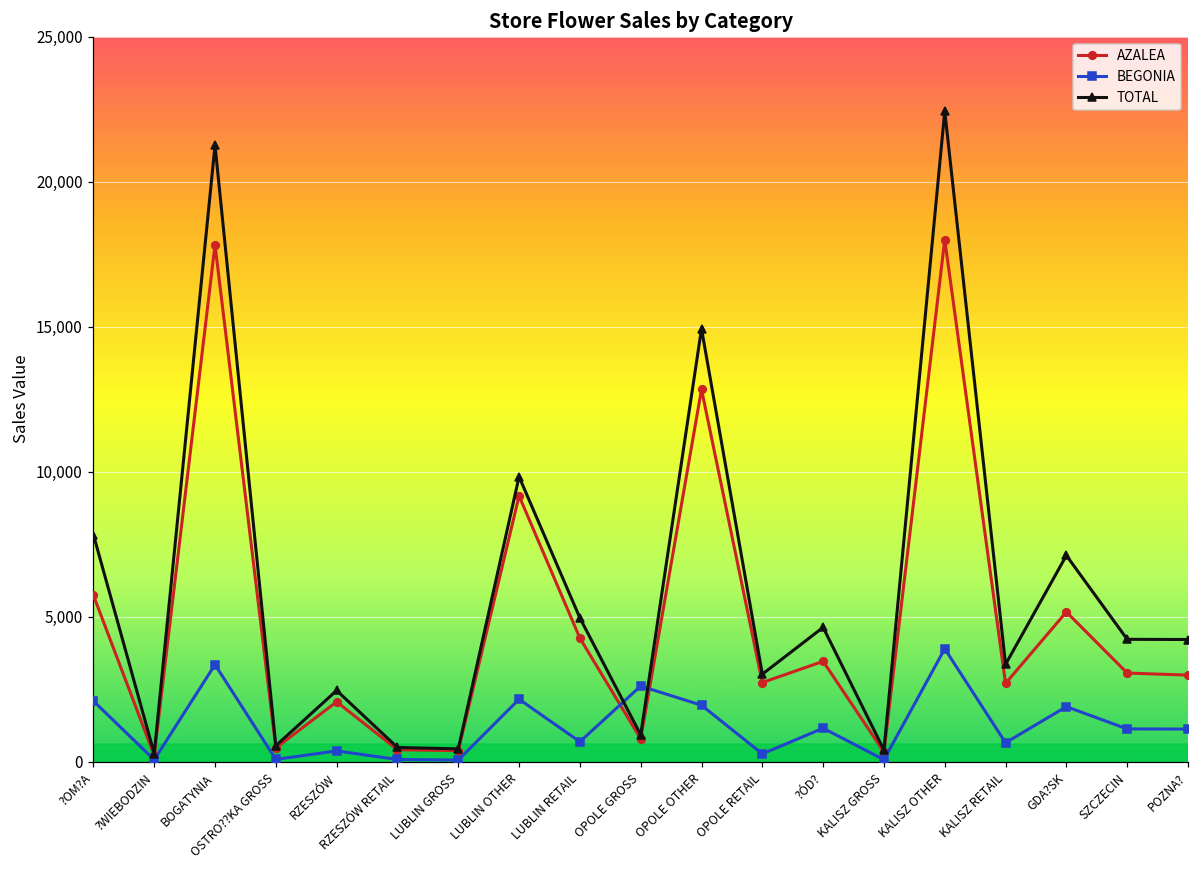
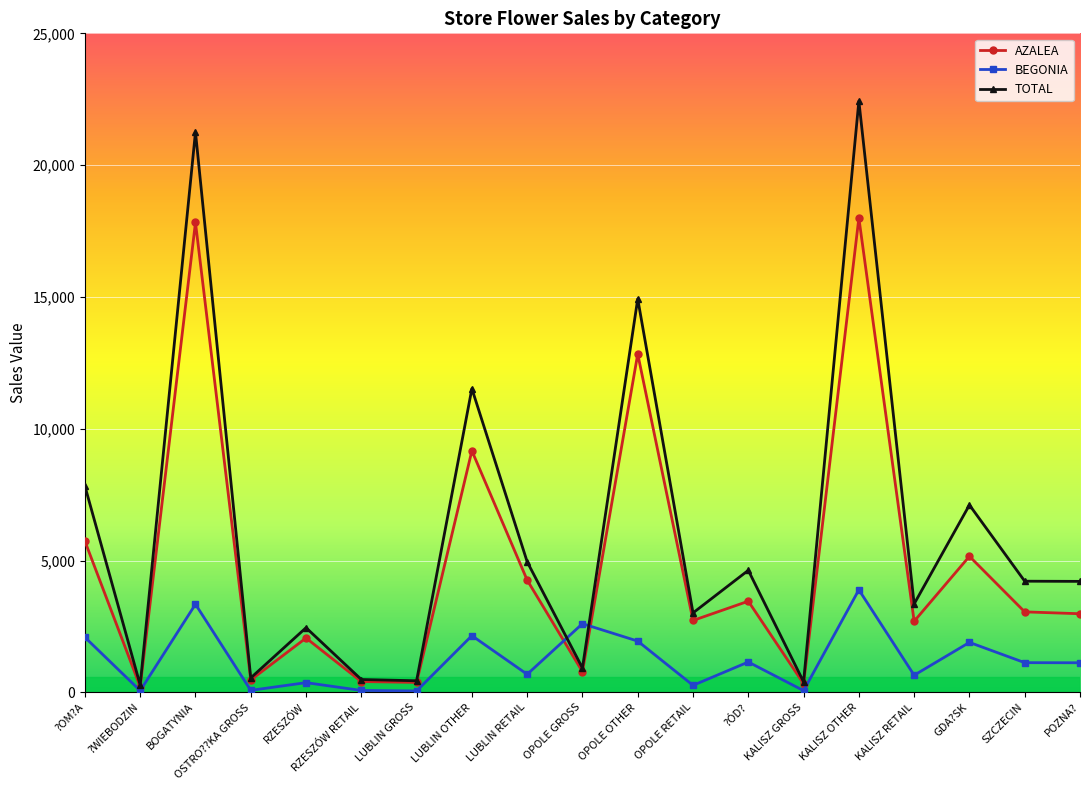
  {
    "AZALEA": {
      "?OM?A": "5,700",
      "BOGATYNIA": "17,800",
      "RZESZÓW": "2,100",
      "LUBLIN OTHER": "9,200",
      "LUBLIN RETAIL": "4,300",
      "OPOLE GROSS": "800",
      "OPOLE OTHER": "12,800",
      "OPOLE RETAIL": "2,700",
      "?ÓD?": "3,500",
      "KALISZ OTHER": "18,000",
      "KALISZ RETAIL": "2,700",
      "GDA?SK": "5,200",
      "SZCZECIN": "3,100",
      "POZNA?": "3,000"
    },
    "BEGONIA": {
      "?OM?A": "2,100",
      "BOGATYNIA": "3,300",
      "LUBLIN OTHER": "2,200",
      "LUBLIN RETAIL": "700",
      "OPOLE GROSS": "2,600",
      "OPOLE OTHER": "1,900",
      "?ÓD?": "1,200",
      "KALISZ OTHER": "3,900",
      "KALISZ RETAIL": "700",
      "GDA?SK": "1,900",
      "SZCZECIN": "1,100",
      "POZNA?": "1,100"
    },
    "TOTAL": {
      "?OM?A": "7,800",
      "BOGATYNIA": "21,300",
      "RZESZÓW": "2,500",
-     "LUBLIN OTHER": "9,800",
+     "LUBLIN OTHER": "11,500",
      "LUBLIN RETAIL": "5,000",
      "OPOLE GROSS": "900",
      "OPOLE OTHER": "14,900",
      "OPOLE RETAIL": "3,000",
      "?ÓD?": "4,600",
      "KALISZ OTHER": "22,400",
      "KALISZ RETAIL": "3,400",
      "GDA?SK": "7,100",
      "SZCZECIN": "4,200",
      "POZNA?": "4,200"
    }
  }
